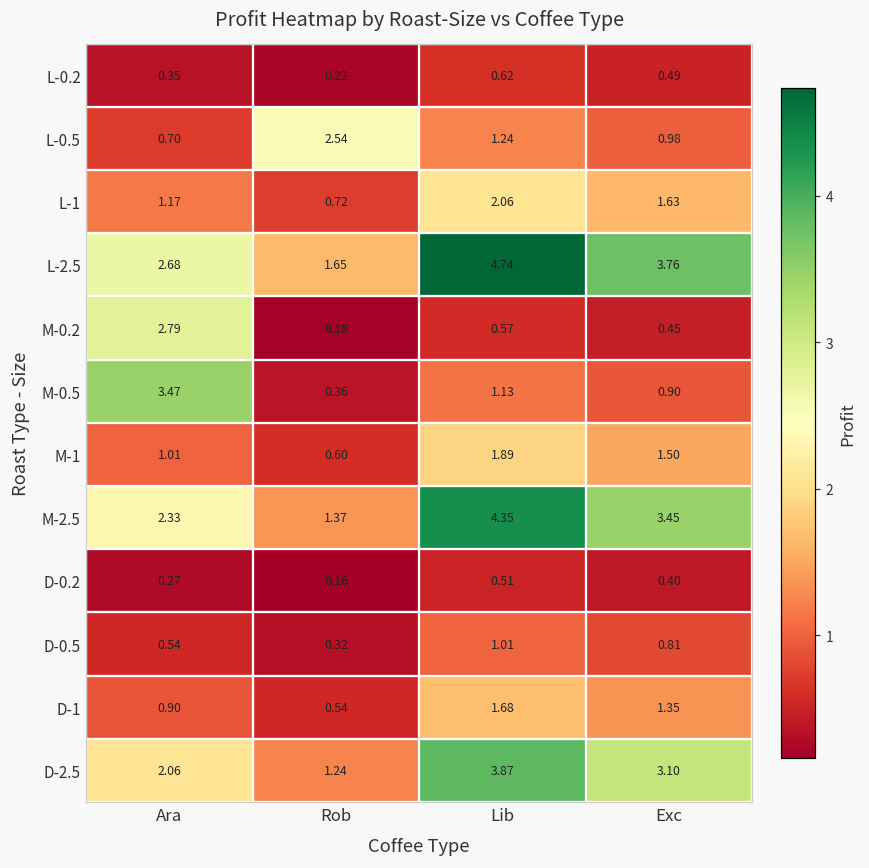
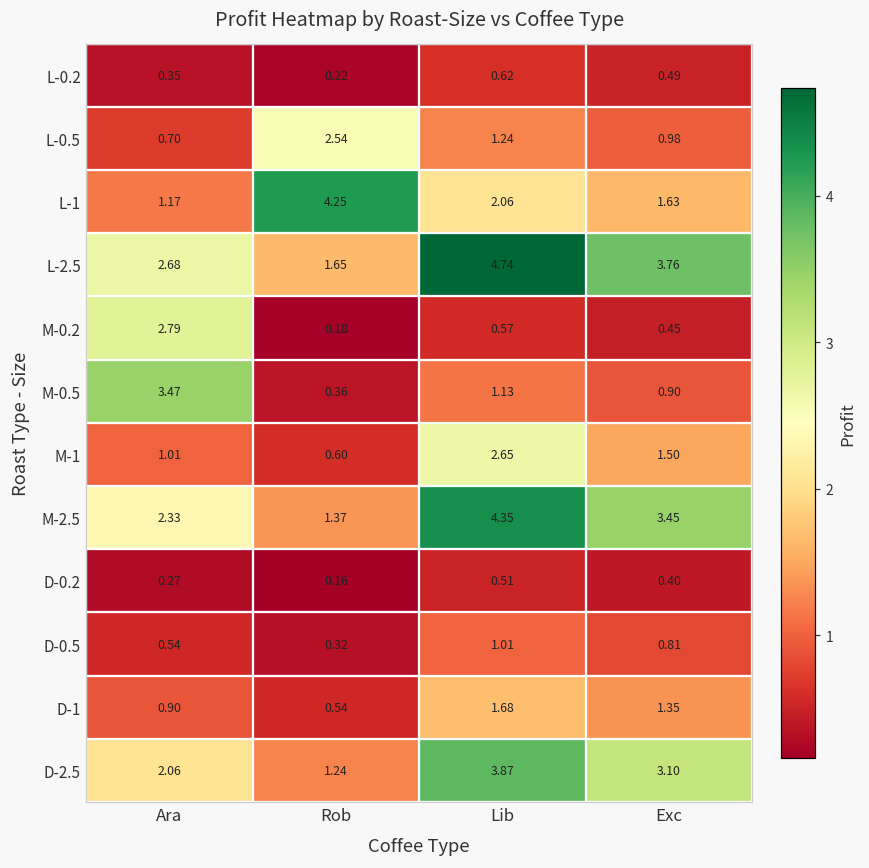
  {
    "L-0.2": {
      "Ara": 0.35,
      "Rob": 0.22,
      "Lib": 0.62,
      "Exc": 0.49
    },
    "L-0.5": {
      "Ara": 0.70,
      "Rob": 2.54,
      "Lib": 1.24,
      "Exc": 0.98
    },
    "L-1": {
      "Ara": 1.17,
-     "Rob": 0.72,
+     "Rob": 4.25,
      "Lib": 2.06,
      "Exc": 1.63
    },
    "L-2.5": {
      "Ara": 2.68,
      "Rob": 1.65,
      "Lib": 4.74,
      "Exc": 3.76
    },
    "M-0.2": {
      "Ara": 2.79,
      "Rob": 0.18,
      "Lib": 0.57,
      "Exc": 0.45
    },
    "M-0.5": {
      "Ara": 3.47,
      "Rob": 0.36,
      "Lib": 1.13,
      "Exc": 0.90
    },
    "M-1": {
      "Ara": 1.01,
      "Rob": 0.60,
-     "Lib": 1.89,
+     "Lib": 2.65,
      "Exc": 1.50
    },
    "M-2.5": {
      "Ara": 2.33,
      "Rob": 1.37,
      "Lib": 4.35,
      "Exc": 3.45
    },
    "D-0.2": {
      "Ara": 0.27,
      "Rob": 0.16,
      "Lib": 0.51,
      "Exc": 0.40
    },
    "D-0.5": {
      "Ara": 0.54,
      "Rob": 0.32,
      "Lib": 1.01,
      "Exc": 0.81
    },
    "D-1": {
      "Ara": 0.90,
      "Rob": 0.54,
      "Lib": 1.68,
      "Exc": 1.35
    },
    "D-2.5": {
      "Ara": 2.06,
      "Rob": 1.24,
      "Lib": 3.87,
      "Exc": 3.10
    }
  }
